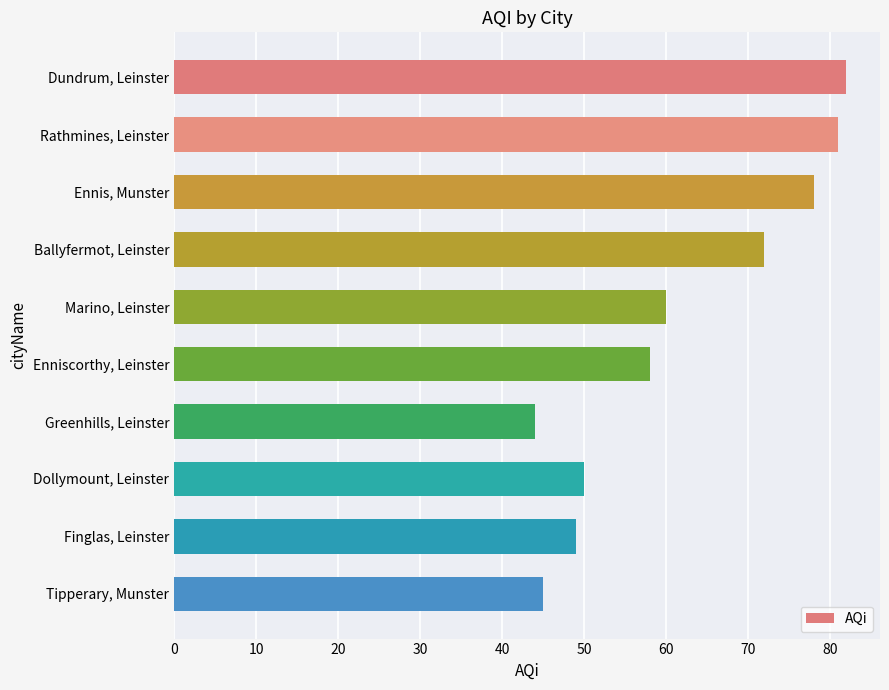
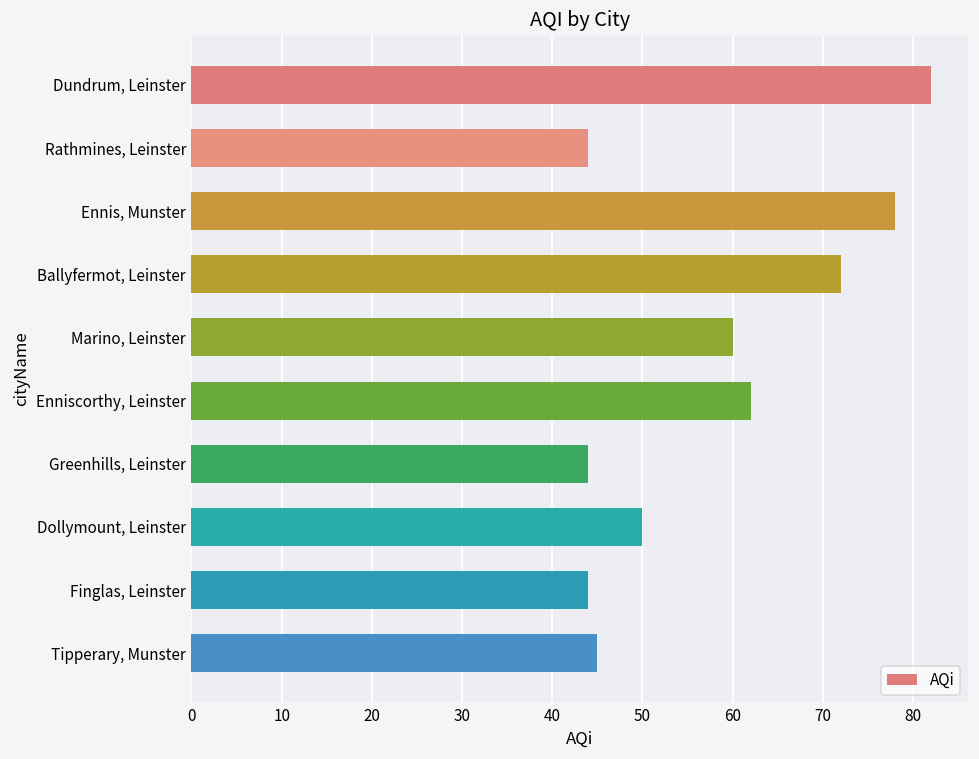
  {
    "Dundrum, Leinster": 82,
-   "Rathmines, Leinster": 81,
+   "Rathmines, Leinster": 44,
    "Ennis, Munster": 78,
    "Ballyfermot, Leinster": 72,
    "Marino, Leinster": 60,
-   "Enniscorthy, Leinster": 58,
+   "Enniscorthy, Leinster": 62,
    "Greenhills, Leinster": 44,
    "Dollymount, Leinster": 50,
-   "Finglas, Leinster": 49,
+   "Finglas, Leinster": 44,
    "Tipperary, Munster": 45
  }
